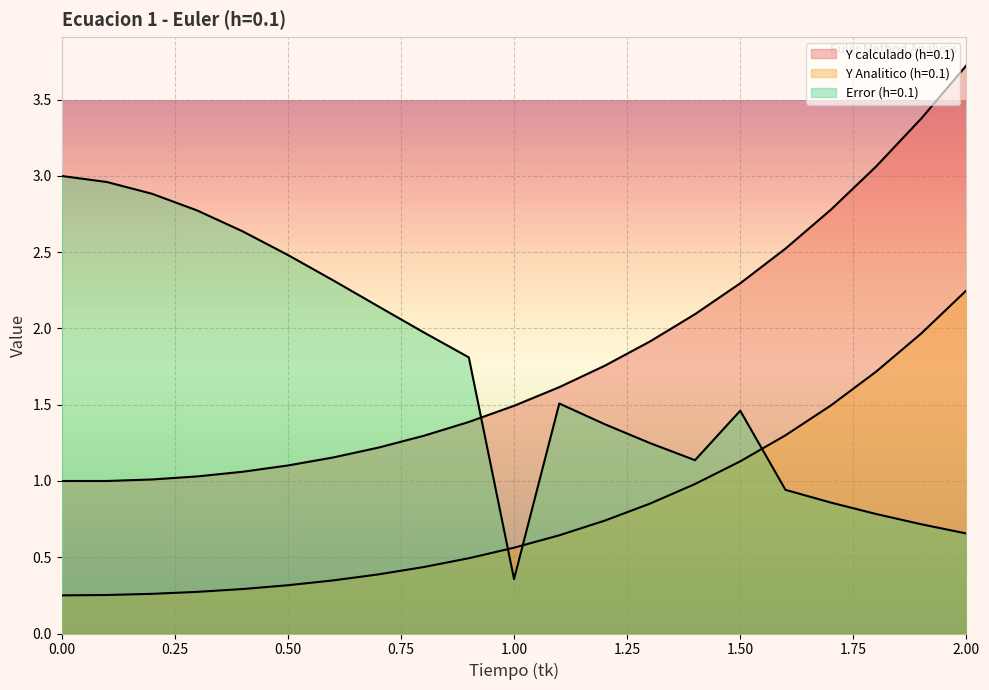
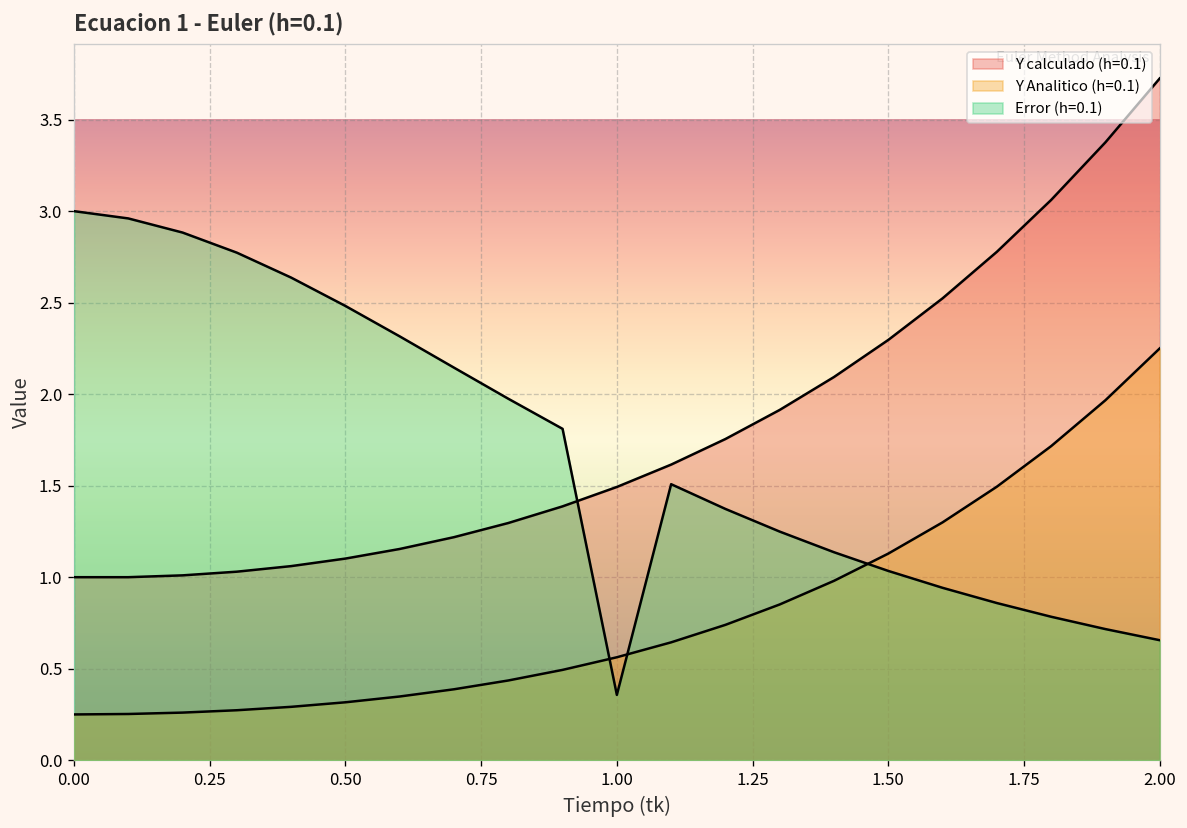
  {
    "Error (h=0.1)": {
      "0.00": 3.00,
      "0.50": 2.48,
      "1.00": 0.36,
-     "1.50": 1.46,
+     "1.50": 1.03,
      "2.00": 0.66
    }
  }
